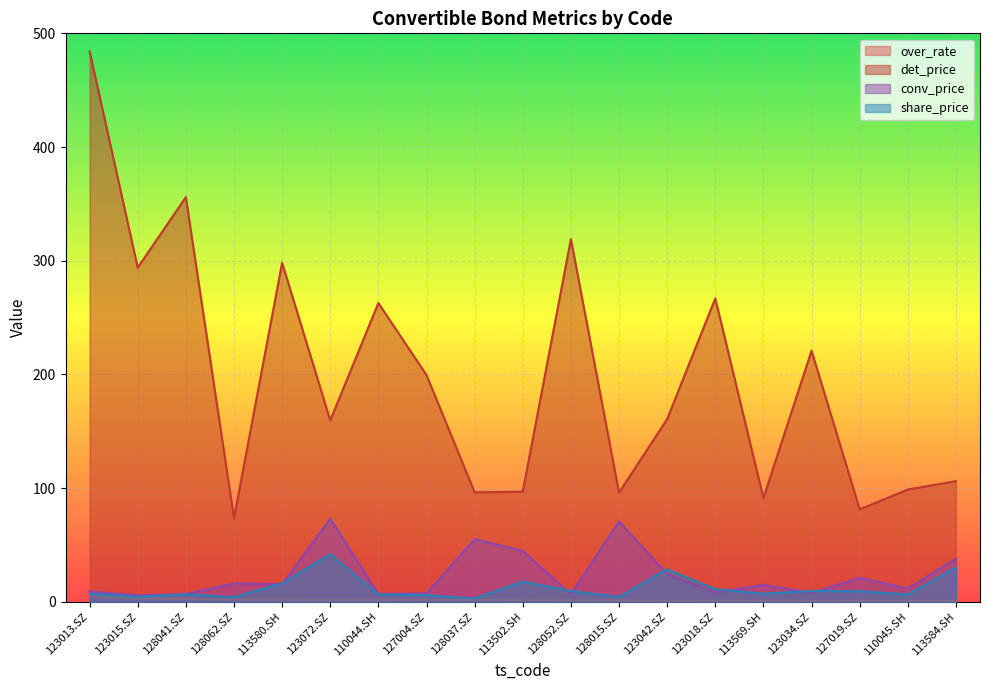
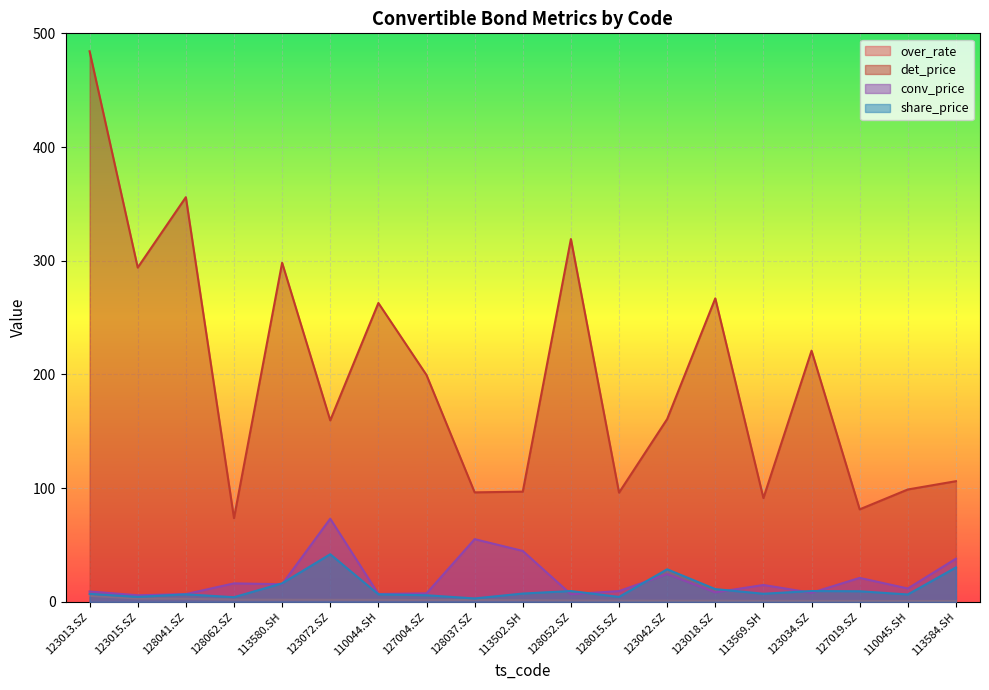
  {
    "conv_price": {
      "128062.SZ": 16,
      "123072.SZ": 73,
      "128037.SZ": 55,
      "113502.SH": 45,
      "128052.SZ": 7,
-     "128015.SZ": 71,
+     "128015.SZ": 9,
      "123042.SZ": 24,
      "123018.SZ": 8,
      "113569.SH": 15,
      "127019.SZ": 21,
      "110045.SH": 12,
      "113584.SH": 38
    },
    "share_price": {
      "123072.SZ": 42,
-     "113502.SH": 18,
+     "113502.SH": 7,
      "128052.SZ": 10,
      "128015.SZ": 4,
      "123042.SZ": 29,
      "123018.SZ": 11,
      "113569.SH": 7,
      "127019.SZ": 9,
      "110045.SH": 6,
      "113584.SH": 30
    }
  }
